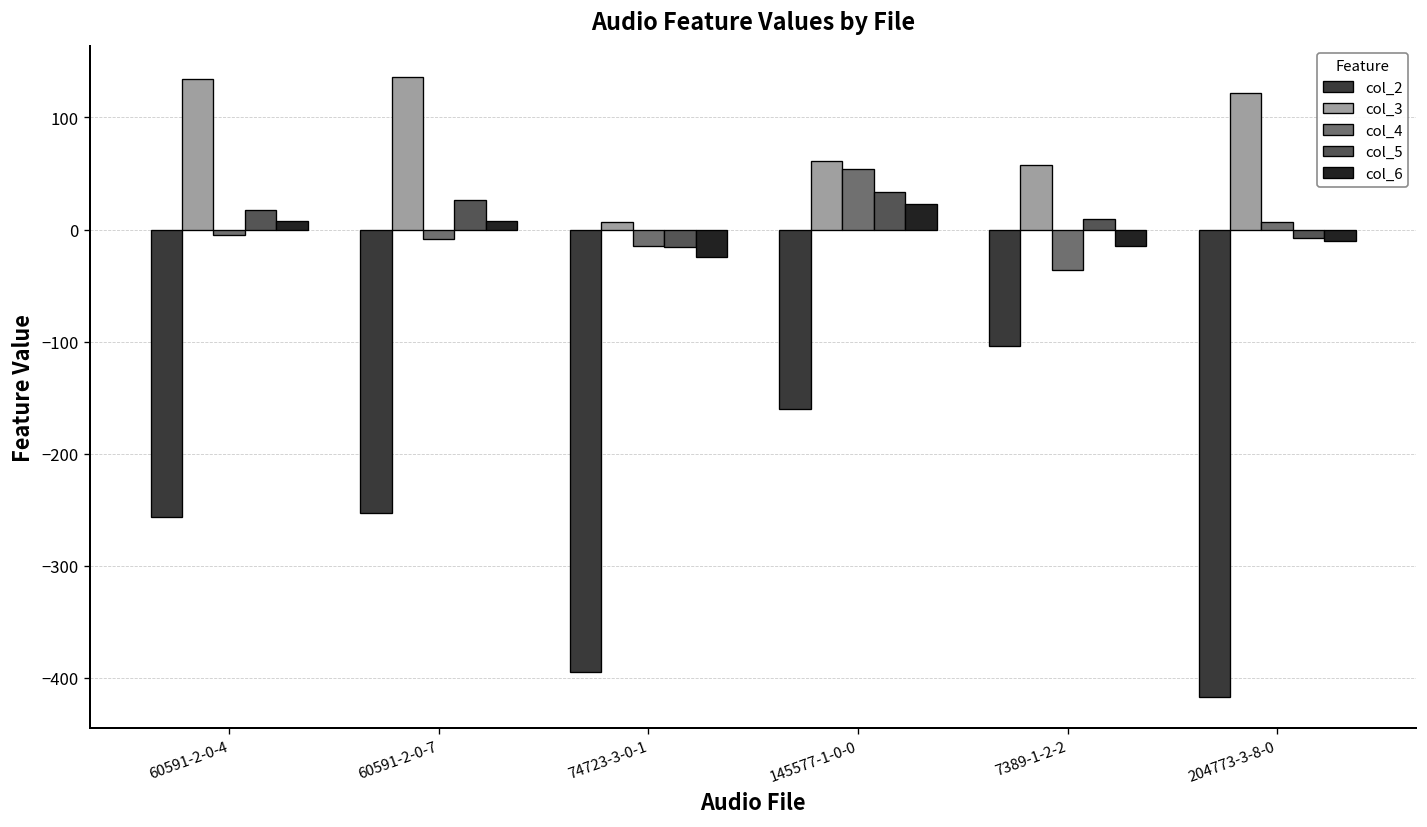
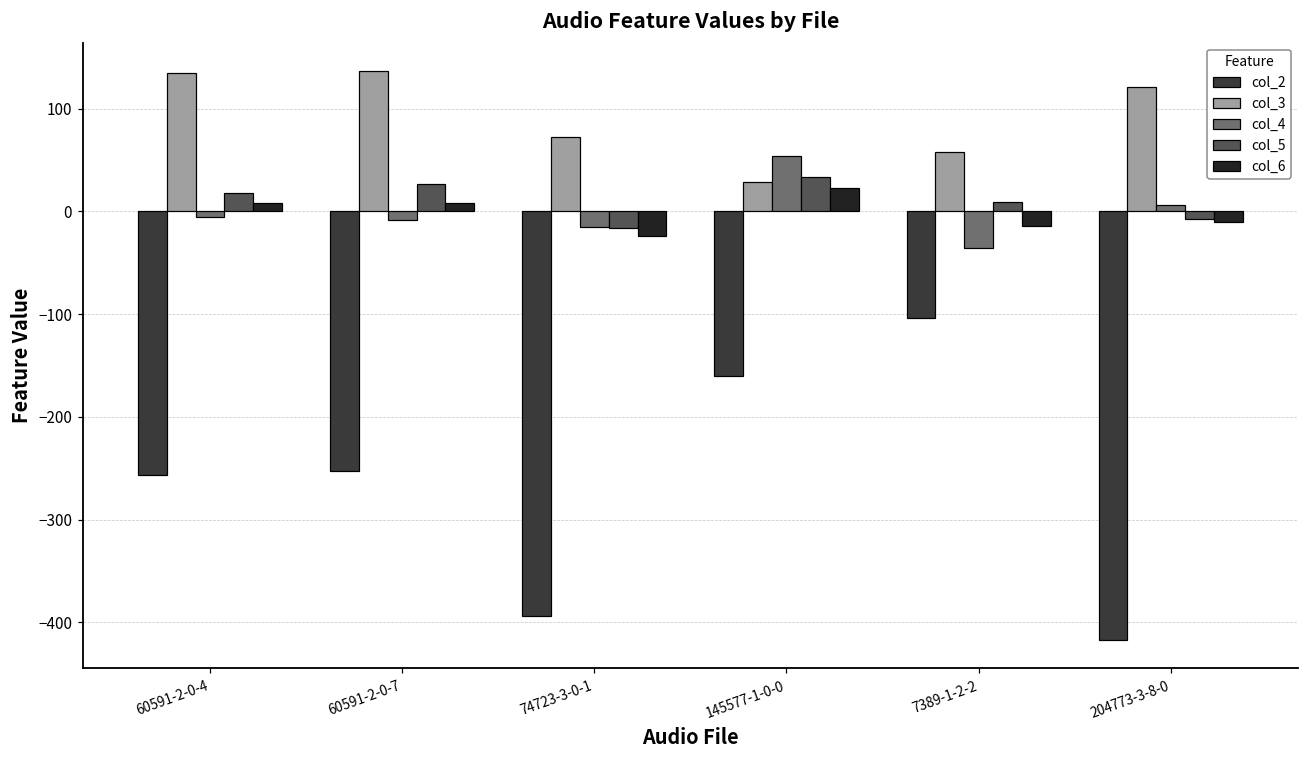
  {
    "col_3": {
      "60591-2-0-4": 130,
      "60591-2-0-7": 140,
-     "74723-3-0-1": 10,
-     "145577-1-0-0": 60,
+     "74723-3-0-1": 70,
+     "145577-1-0-0": 30,
      "7389-1-2-2": 60,
      "204773-3-8-0": 120
    }
  }
